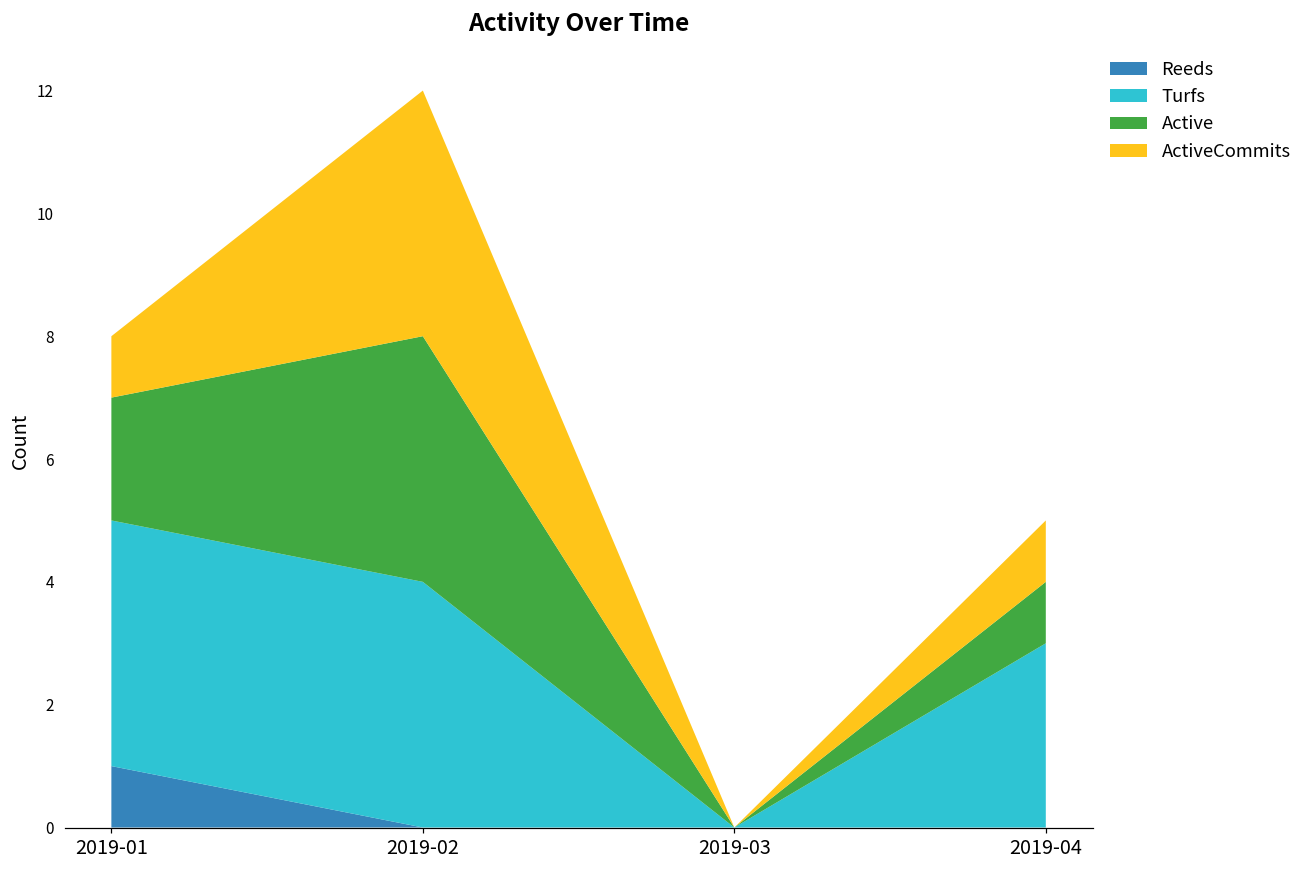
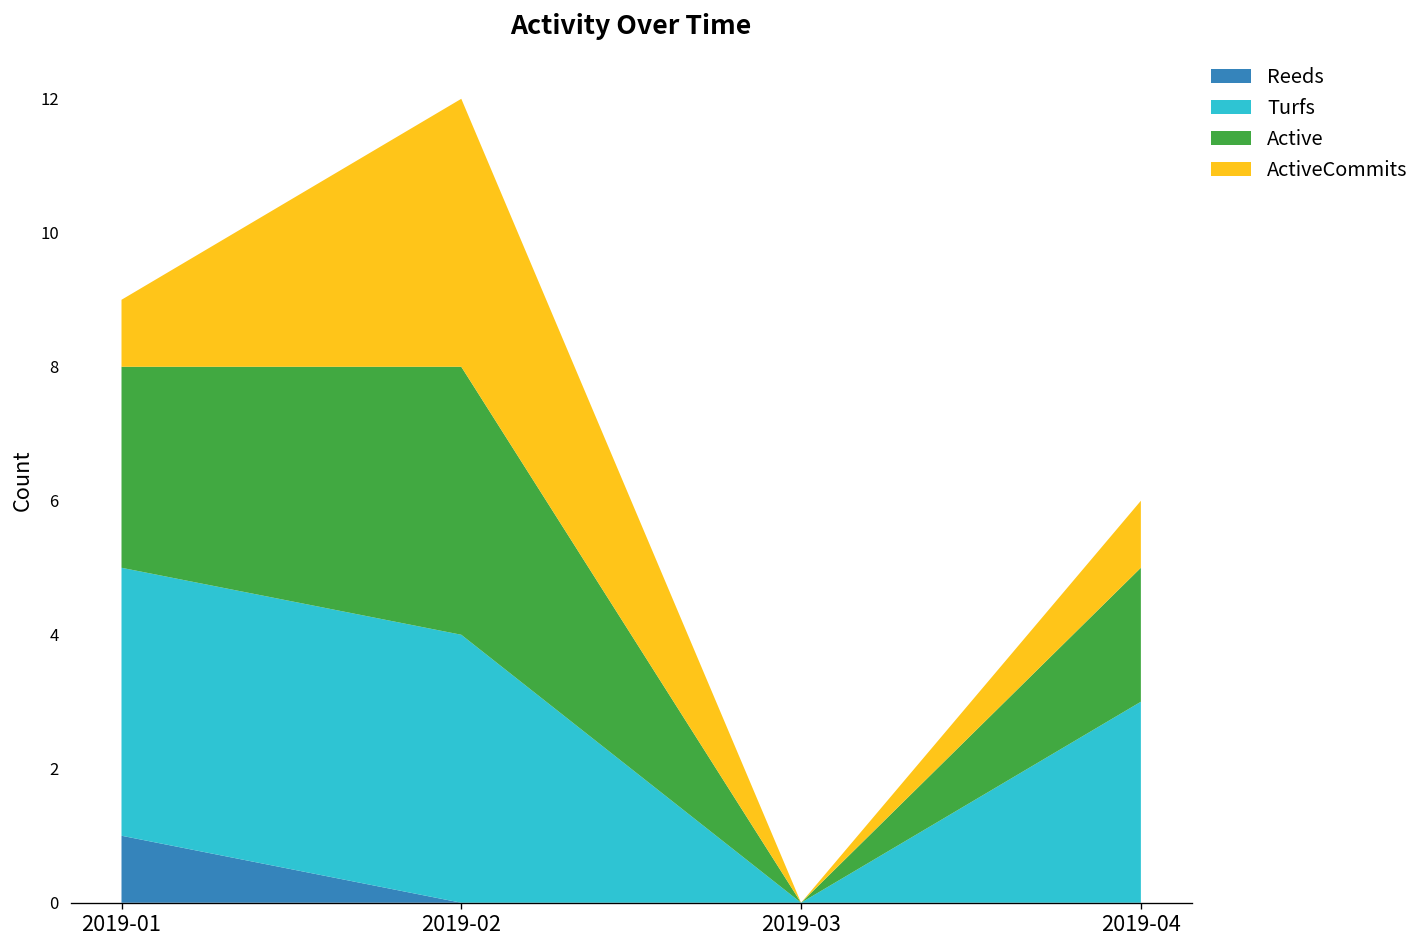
  {
    "Reeds": {
      "2019-01": 1,
      "2019-02": 0,
      "2019-04": 0
    },
    "Turfs": {
      "2019-01": 4,
      "2019-02": 4,
      "2019-04": 3
    },
    "Active": {
-     "2019-01": 2,
+     "2019-01": 3,
      "2019-02": 4,
-     "2019-04": 1
+     "2019-04": 2
    },
    "ActiveCommits": {
      "2019-01": 1,
      "2019-02": 4,
      "2019-04": 1
    }
  }
